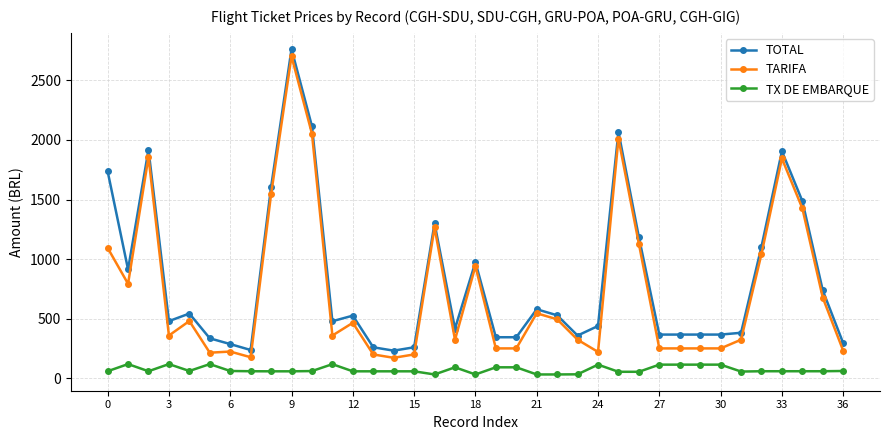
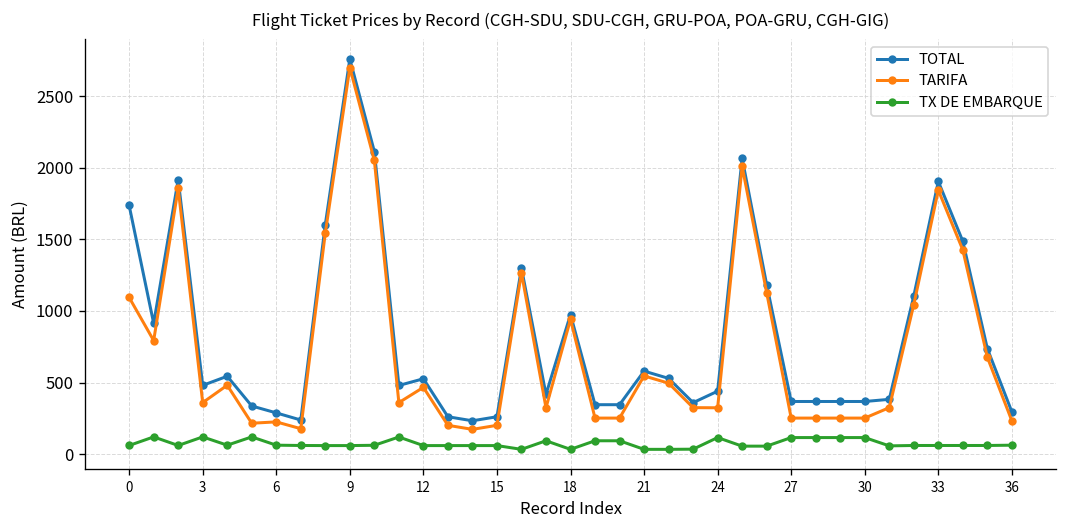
  {
    "TOTAL": {
      "0": 1740,
      "3": 480,
      "6": 290,
      "9": 2760,
      "12": 530,
      "15": 260,
      "18": 980,
      "21": 580,
      "24": 440,
      "27": 370,
      "30": 370,
      "33": 1900,
      "36": 300
    },
    "TARIFA": {
      "0": 1090,
      "3": 360,
      "6": 230,
      "9": 2700,
      "12": 470,
      "15": 200,
      "18": 940,
      "21": 550,
-     "24": 220,
+     "24": 320,
      "27": 250,
      "30": 250,
      "33": 1840,
      "36": 230
    },
    "TX DE EMBARQUE": {
      "0": 60,
      "3": 120,
      "6": 60,
      "9": 60,
      "12": 60,
      "15": 60,
      "18": 30,
      "21": 30,
      "24": 120,
      "27": 120,
      "30": 120,
      "33": 60,
      "36": 60
    }
  }
